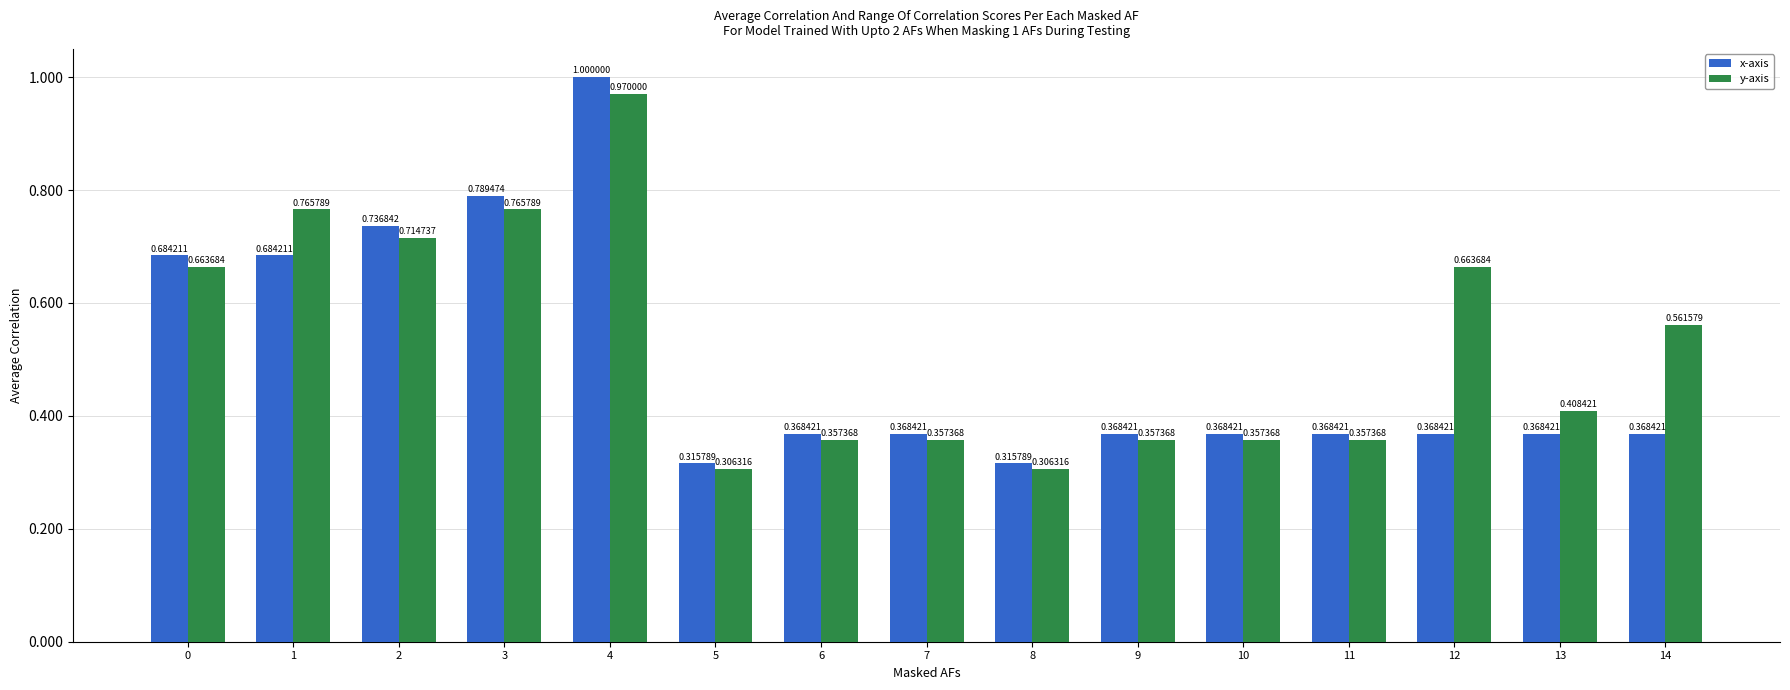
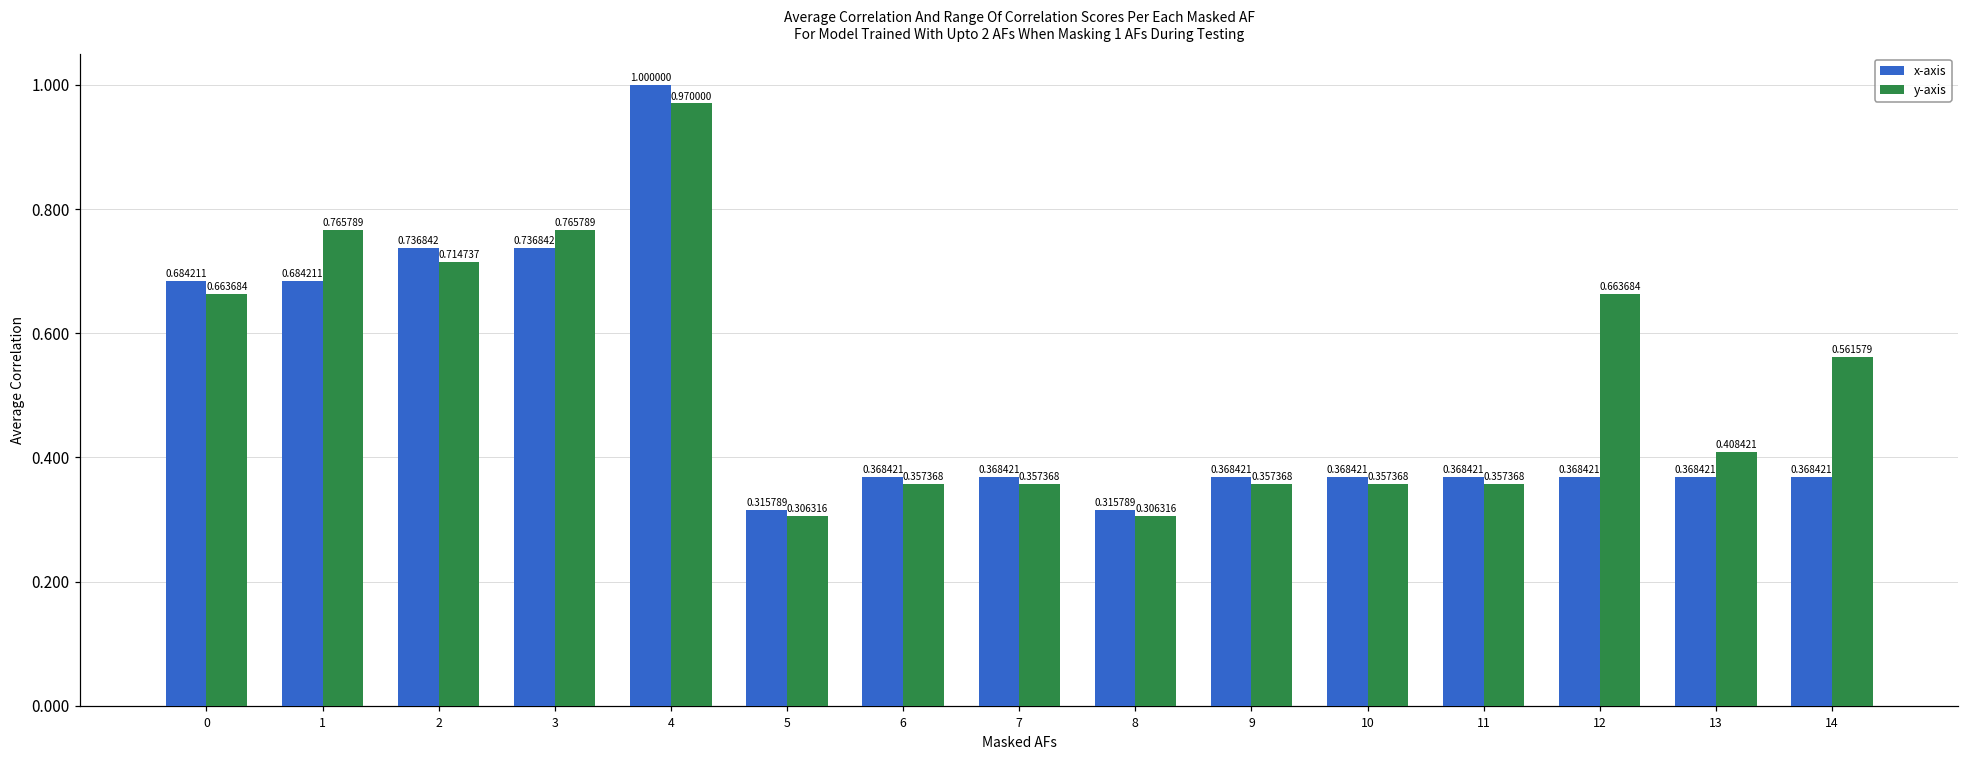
  {
    "x-axis": {
      "0": 0.684211,
      "1": 0.684211,
      "2": 0.736842,
-     "3": 0.789474,
+     "3": 0.736842,
      "4": 1.000000,
      "5": 0.315789,
      "6": 0.368421,
      "7": 0.368421,
      "8": 0.315789,
      "9": 0.368421,
      "10": 0.368421,
      "11": 0.368421,
      "12": 0.368421,
      "13": 0.368421,
      "14": 0.368421
    },
    "y-axis": {
      "0": 0.663684,
      "1": 0.765789,
      "2": 0.714737,
      "3": 0.765789,
      "4": 0.970000,
      "5": 0.306316,
      "6": 0.357368,
      "7": 0.357368,
      "8": 0.306316,
      "9": 0.357368,
      "10": 0.357368,
      "11": 0.357368,
      "12": 0.663684,
      "13": 0.408421,
      "14": 0.561579
    }
  }
